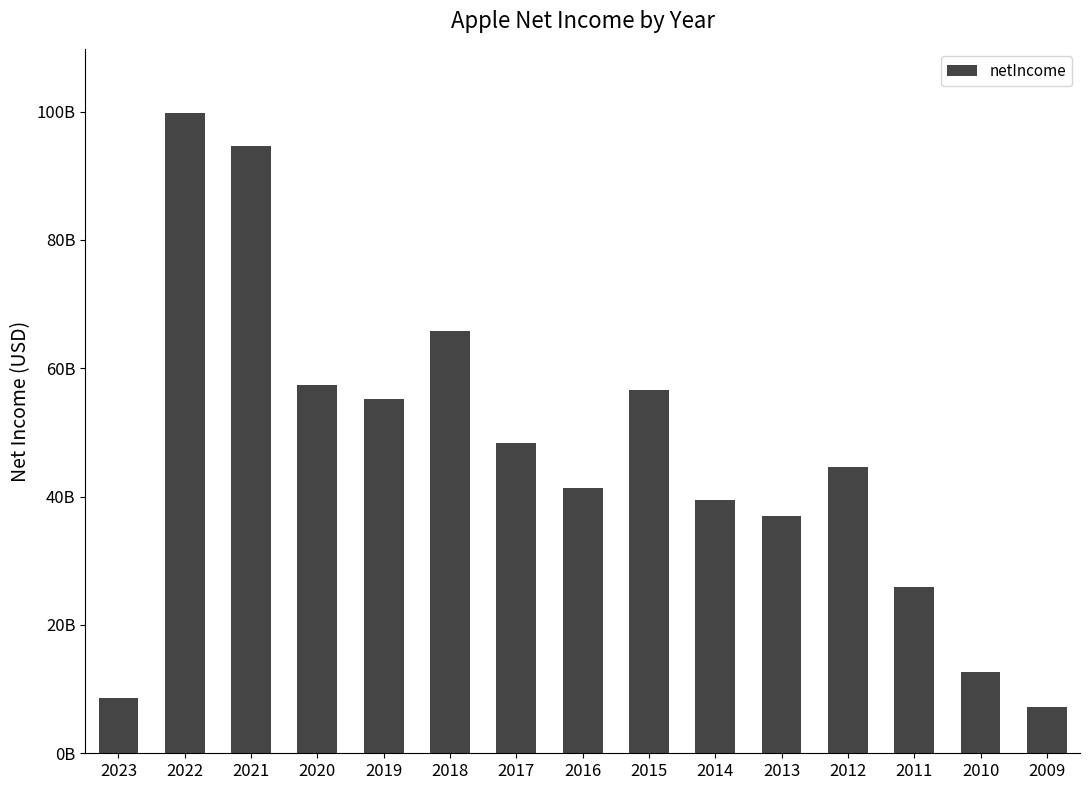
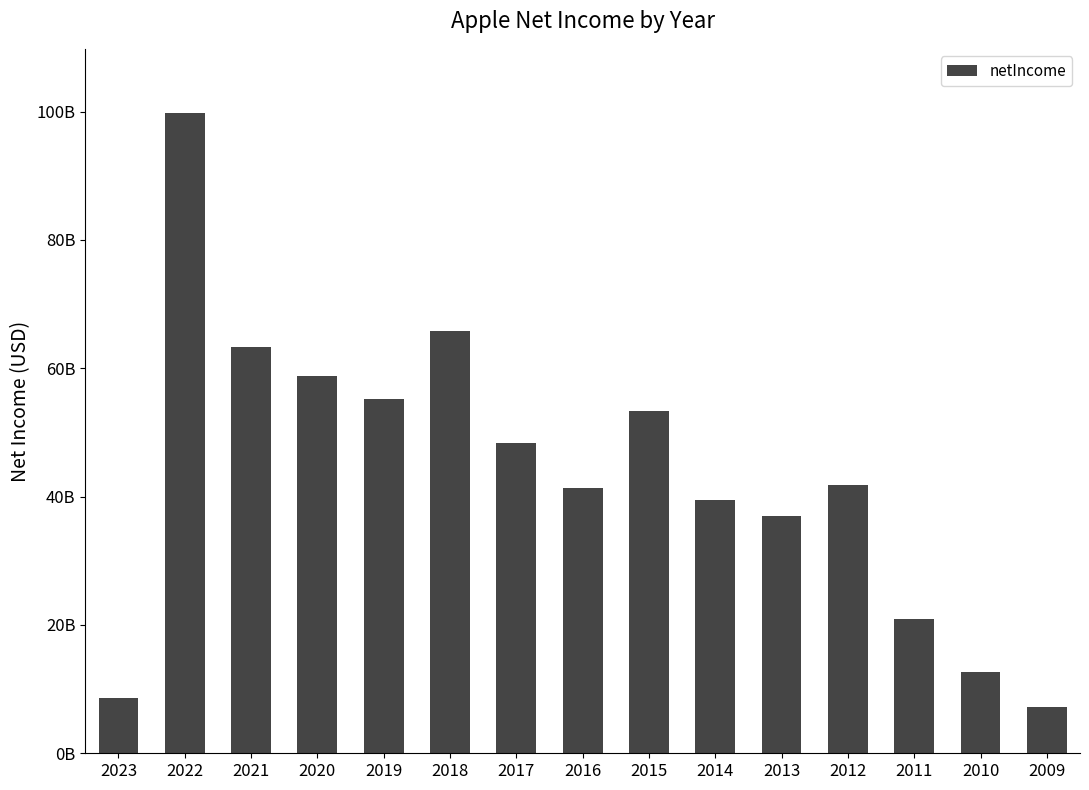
  {
    "2023": 9000000000,
    "2022": 100000000000,
-   "2021": 95000000000,
-   "2020": 57000000000,
+   "2021": 63000000000,
+   "2020": 59000000000,
    "2019": 55000000000,
    "2018": 66000000000,
    "2017": 48000000000,
    "2016": 41000000000,
-   "2015": 57000000000,
+   "2015": 53000000000,
    "2014": 40000000000,
    "2013": 37000000000,
-   "2012": 45000000000,
-   "2011": 26000000000,
+   "2012": 42000000000,
+   "2011": 21000000000,
    "2010": 13000000000,
    "2009": 7000000000
  }
